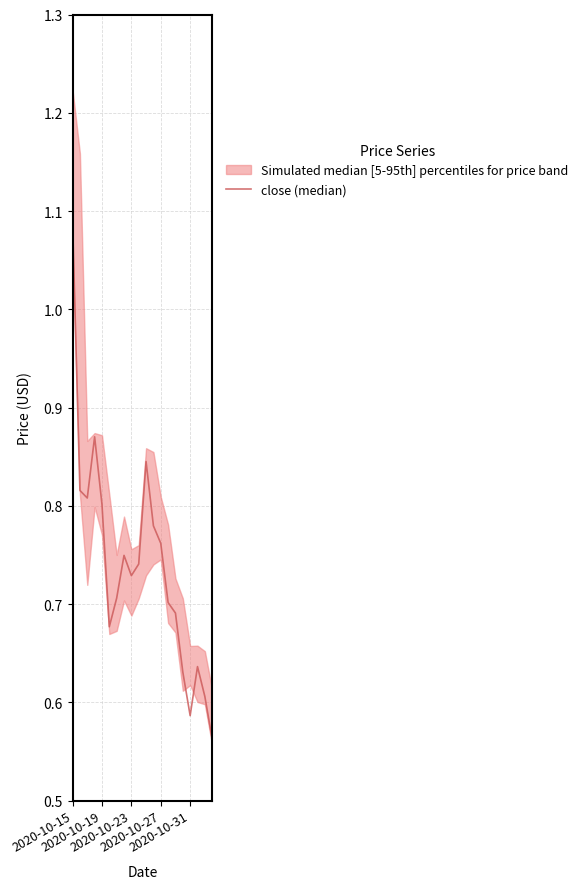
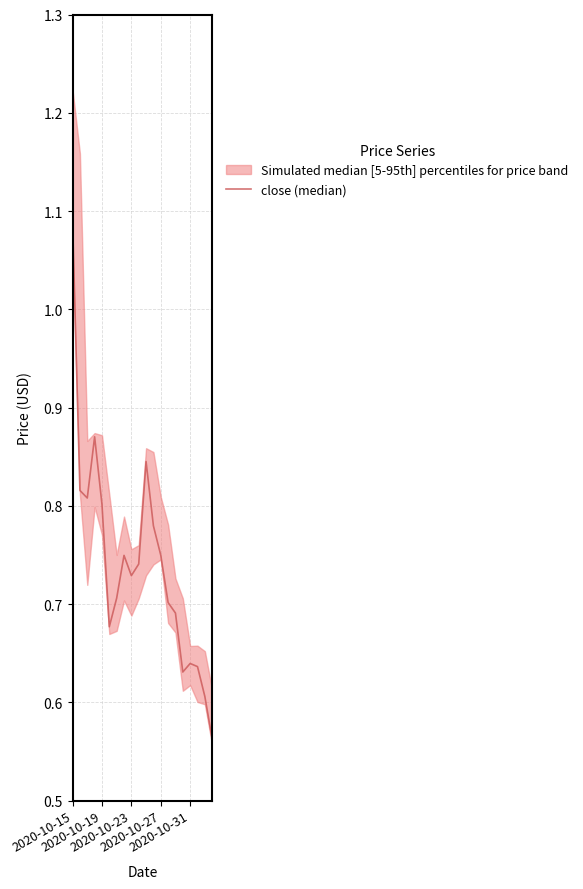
  {
    "close (median)": {
      "2020-10-15": 1.09,
      "2020-10-19": 0.80,
      "2020-10-23": 0.73,
-     "2020-10-27": 0.76,
-     "2020-10-31": 0.59
+     "2020-10-27": 0.75,
+     "2020-10-31": 0.64
    }
  }
